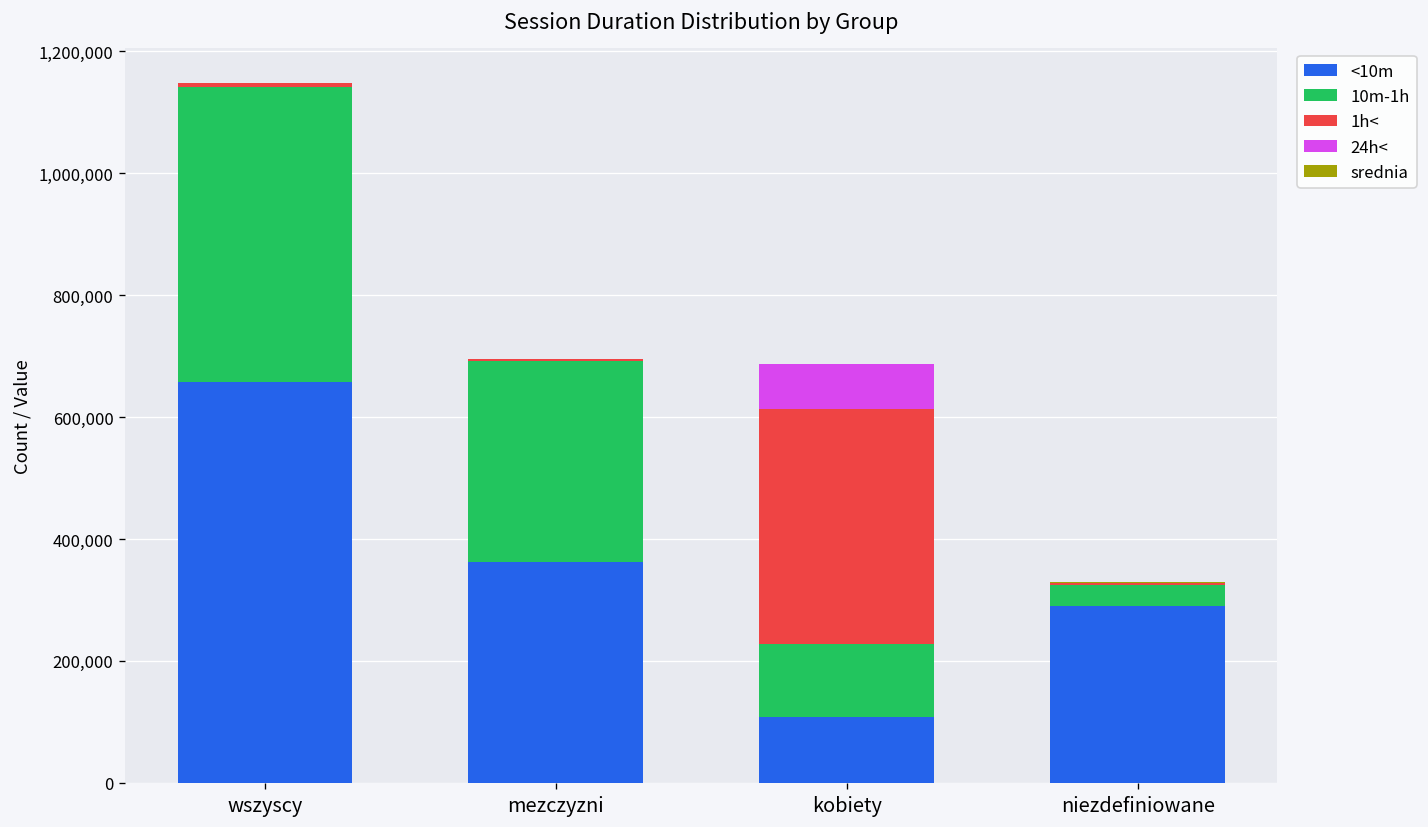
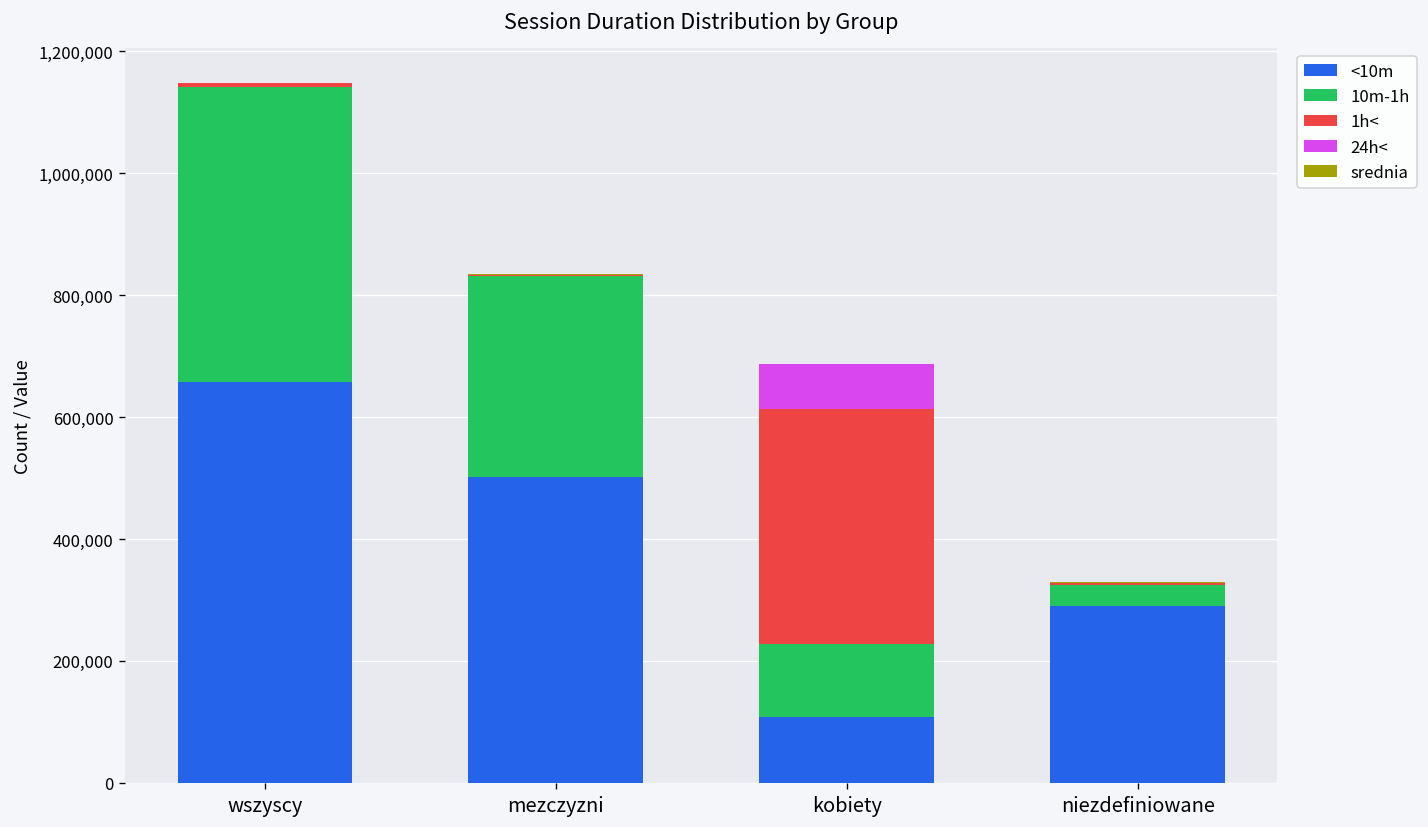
  {
    "<10m": {
      "wszyscy": "660,000",
-     "mezczyzni": "360,000",
+     "mezczyzni": "500,000",
      "kobiety": "110,000",
      "niezdefiniowane": "290,000"
    },
    "10m-1h": {
      "wszyscy": "480,000",
      "mezczyzni": "330,000",
      "kobiety": "120,000",
      "niezdefiniowane": "40,000"
    },
    "1h<": {
      "wszyscy": "10,000",
      "kobiety": "390,000"
    },
    "24h<": {
      "kobiety": "70,000"
    }
  }
